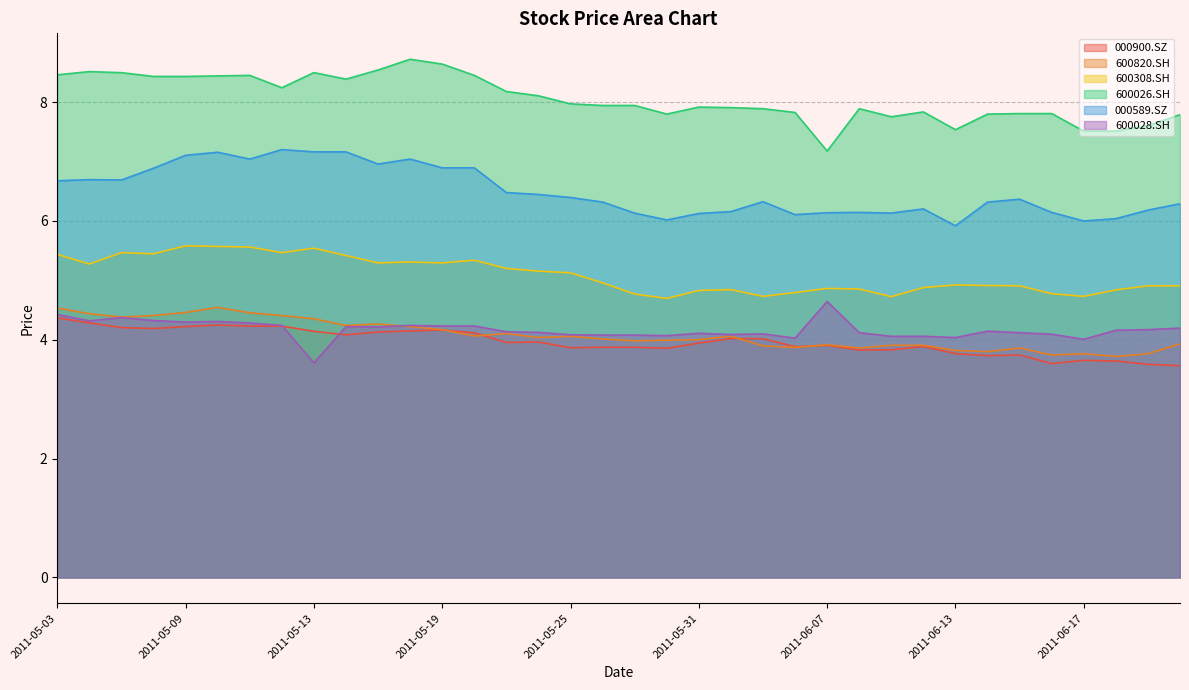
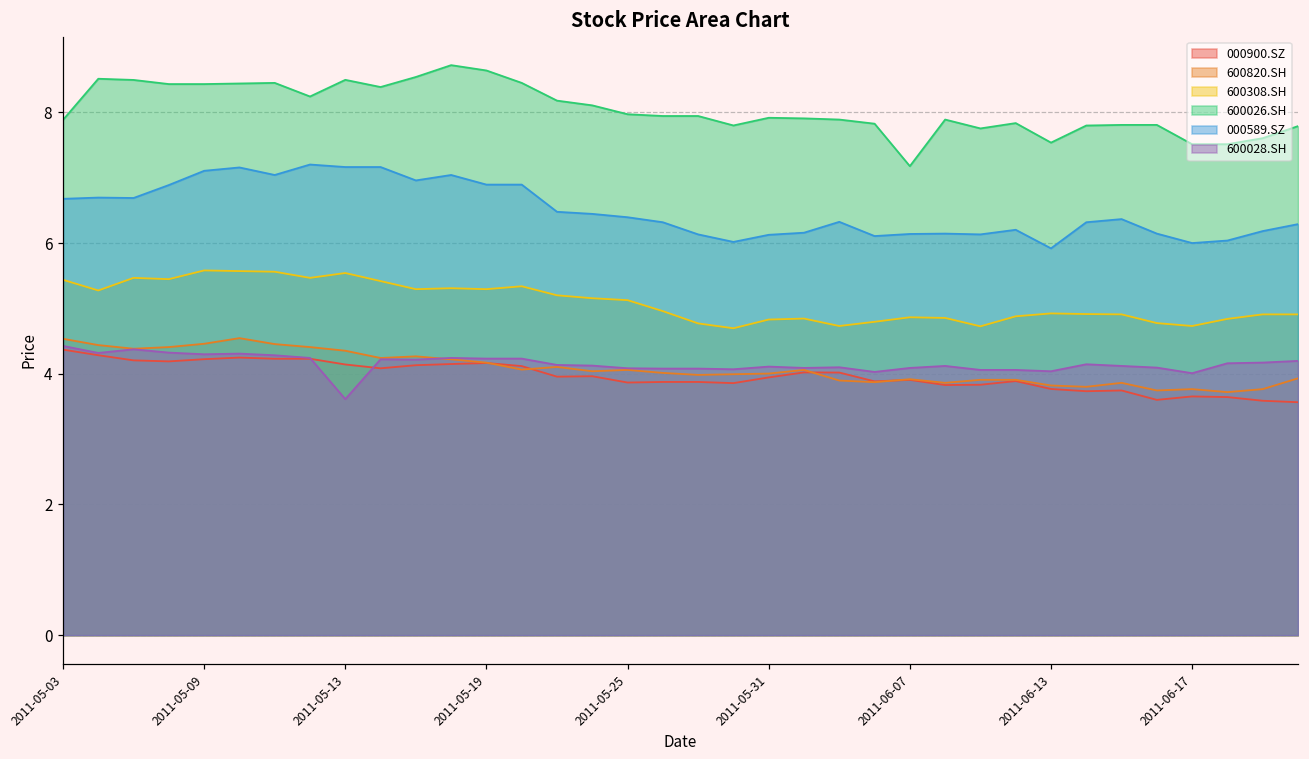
  {
    "600026.SH": {
-     "2011-05-03": 8.5,
+     "2011-05-03": 7.9,
      "2011-05-09": 8.4,
      "2011-05-13": 8.5,
      "2011-05-19": 8.6,
      "2011-05-25": 8.0,
      "2011-05-31": 7.9,
      "2011-06-07": 7.2,
      "2011-06-13": 7.5
    },
    "000589.SZ": {
      "2011-05-03": 6.7,
      "2011-05-09": 7.1,
      "2011-05-13": 7.2,
      "2011-05-19": 6.9,
      "2011-05-25": 6.4,
      "2011-05-31": 6.1,
      "2011-06-07": 6.1,
      "2011-06-13": 5.9,
      "2011-06-17": 6.0
    },
    "600028.SH": {
      "2011-05-03": 4.4,
      "2011-05-09": 4.3,
      "2011-05-13": 3.6,
      "2011-05-19": 4.2,
      "2011-05-31": 4.1,
-     "2011-06-07": 4.6,
+     "2011-06-07": 4.1,
      "2011-06-13": 4.0,
      "2011-06-17": 4.0
    }
  }
